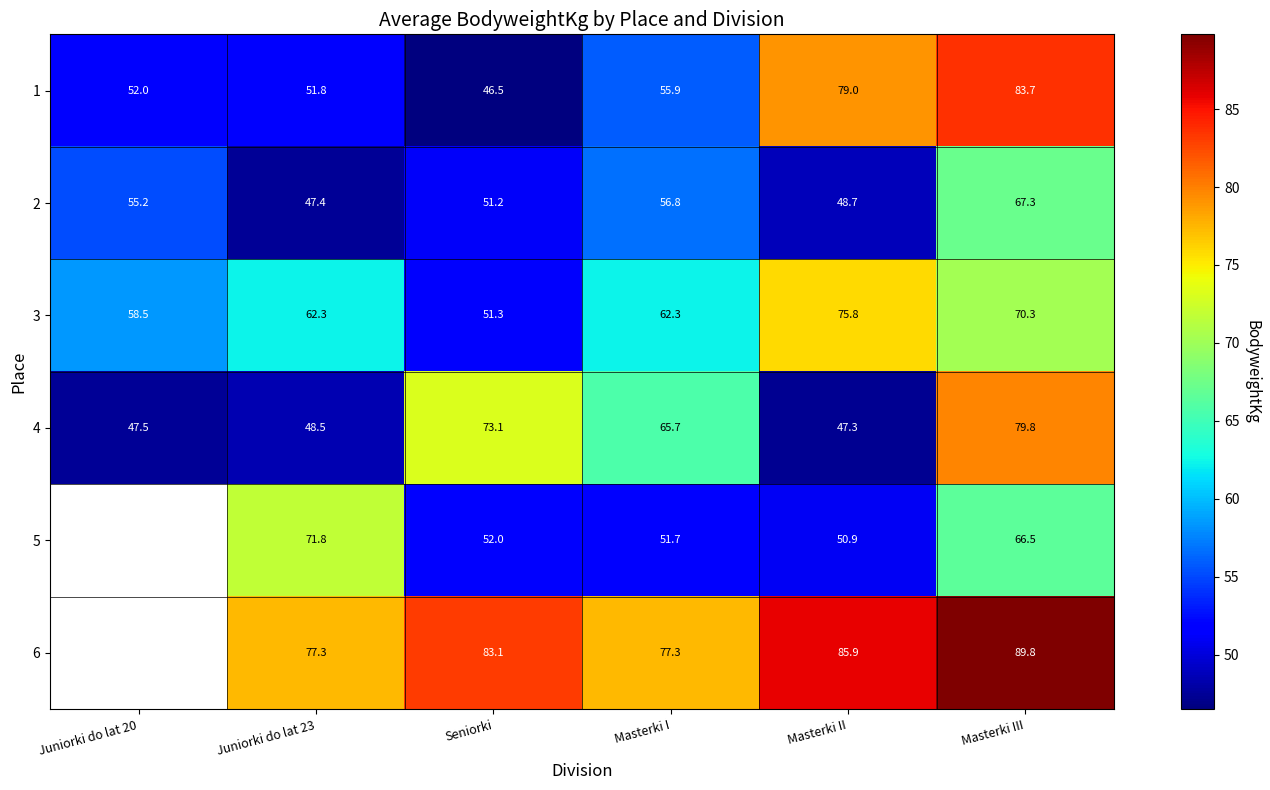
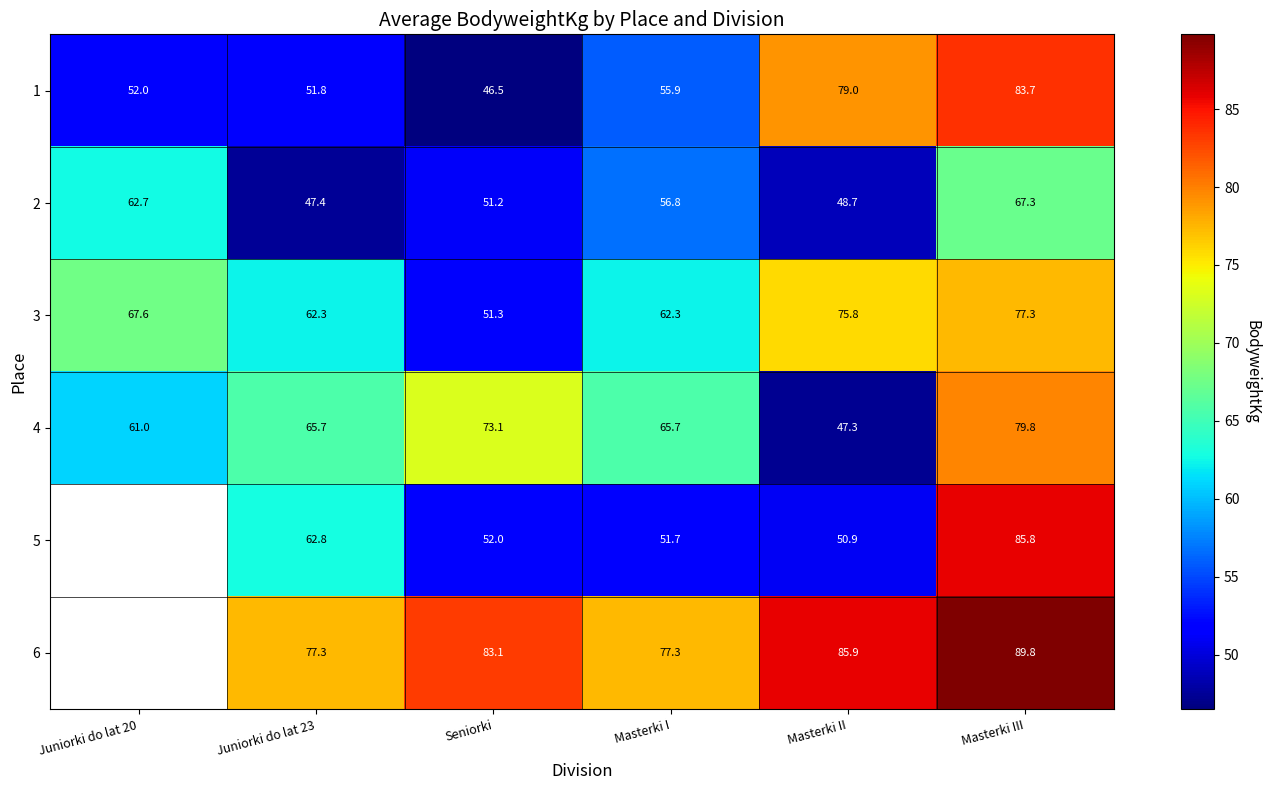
  {
    "1": {
      "Juniorki do lat 20": 52.0,
      "Juniorki do lat 23": 51.8,
      "Seniorki": 46.5,
      "Masterki I": 55.9,
      "Masterki II": 79.0,
      "Masterki III": 83.7
    },
    "2": {
-     "Juniorki do lat 20": 55.2,
+     "Juniorki do lat 20": 62.7,
      "Juniorki do lat 23": 47.4,
      "Seniorki": 51.2,
      "Masterki I": 56.8,
      "Masterki II": 48.7,
      "Masterki III": 67.3
    },
    "3": {
-     "Juniorki do lat 20": 58.5,
+     "Juniorki do lat 20": 67.6,
      "Juniorki do lat 23": 62.3,
      "Seniorki": 51.3,
      "Masterki I": 62.3,
      "Masterki II": 75.8,
-     "Masterki III": 70.3
+     "Masterki III": 77.3
    },
    "4": {
-     "Juniorki do lat 20": 47.5,
-     "Juniorki do lat 23": 48.5,
+     "Juniorki do lat 20": 61.0,
+     "Juniorki do lat 23": 65.7,
      "Seniorki": 73.1,
      "Masterki I": 65.7,
      "Masterki II": 47.3,
      "Masterki III": 79.8
    },
    "5": {
-     "Juniorki do lat 23": 71.8,
+     "Juniorki do lat 23": 62.8,
      "Seniorki": 52.0,
      "Masterki I": 51.7,
      "Masterki II": 50.9,
-     "Masterki III": 66.5
+     "Masterki III": 85.8
    },
    "6": {
      "Juniorki do lat 23": 77.3,
      "Seniorki": 83.1,
      "Masterki I": 77.3,
      "Masterki II": 85.9,
      "Masterki III": 89.8
    }
  }
